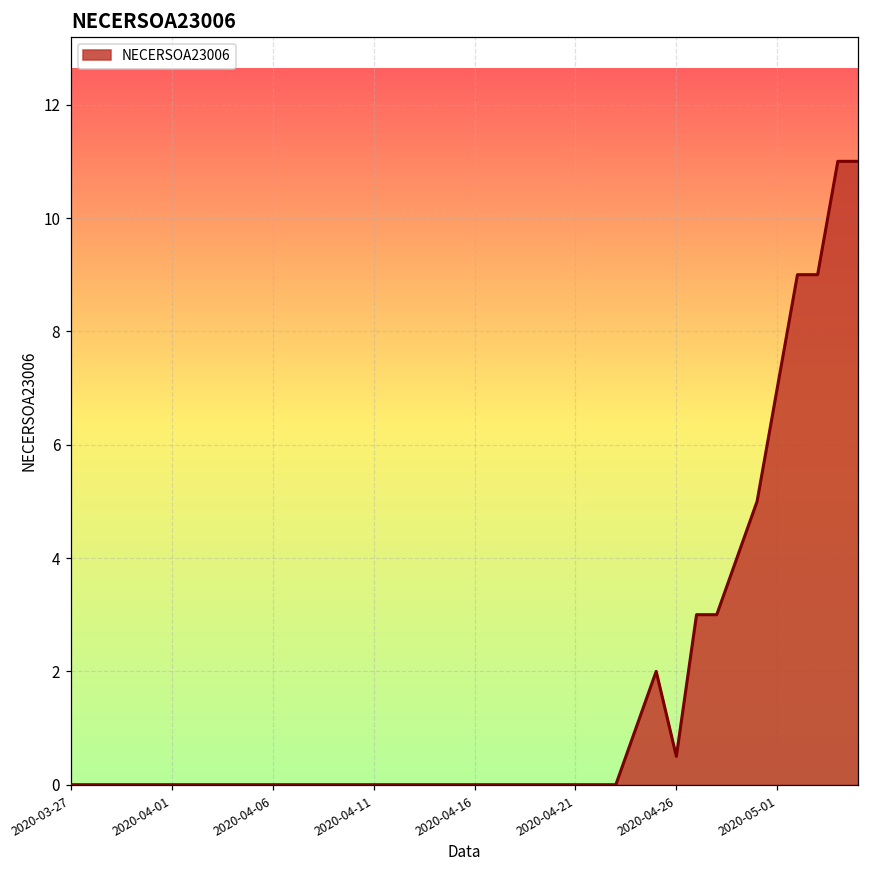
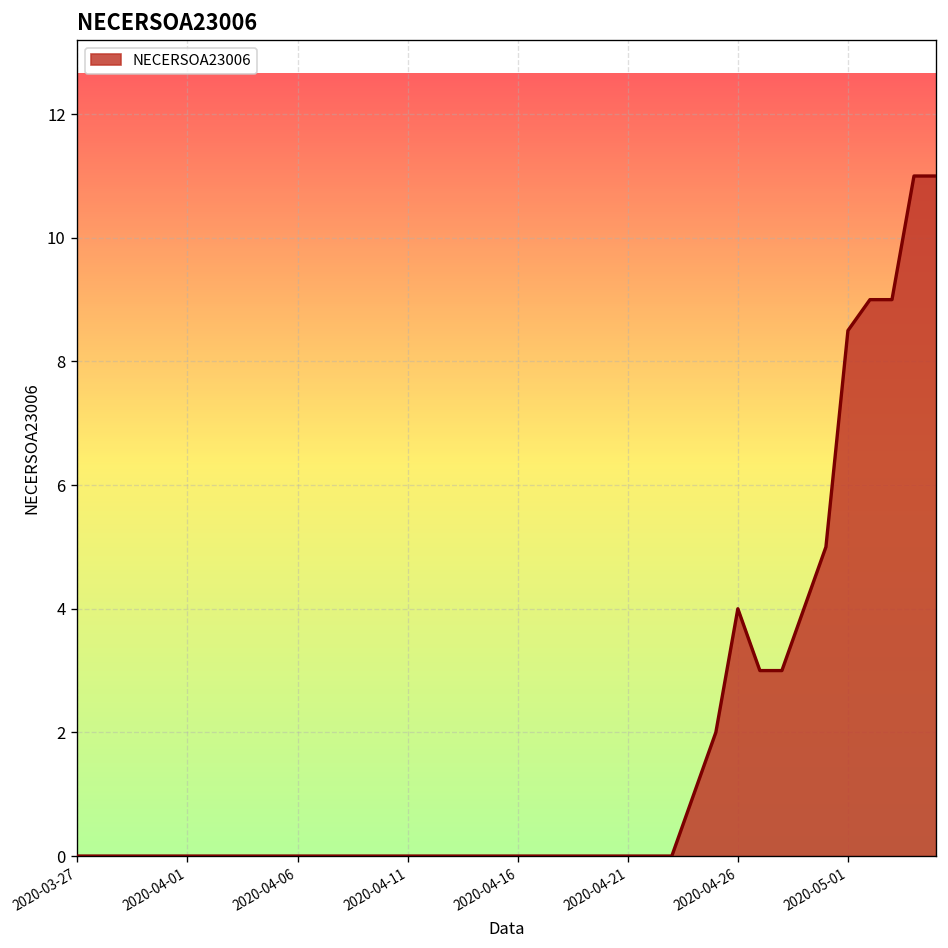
  {
    "2020-03-27": 0.0,
    "2020-04-01": 0.0,
    "2020-04-06": 0.0,
    "2020-04-11": 0.0,
    "2020-04-16": 0.0,
    "2020-04-21": 0.0,
-   "2020-04-26": 0.5,
-   "2020-05-01": 7.0
+   "2020-04-26": 4.0,
+   "2020-05-01": 8.5
  }
